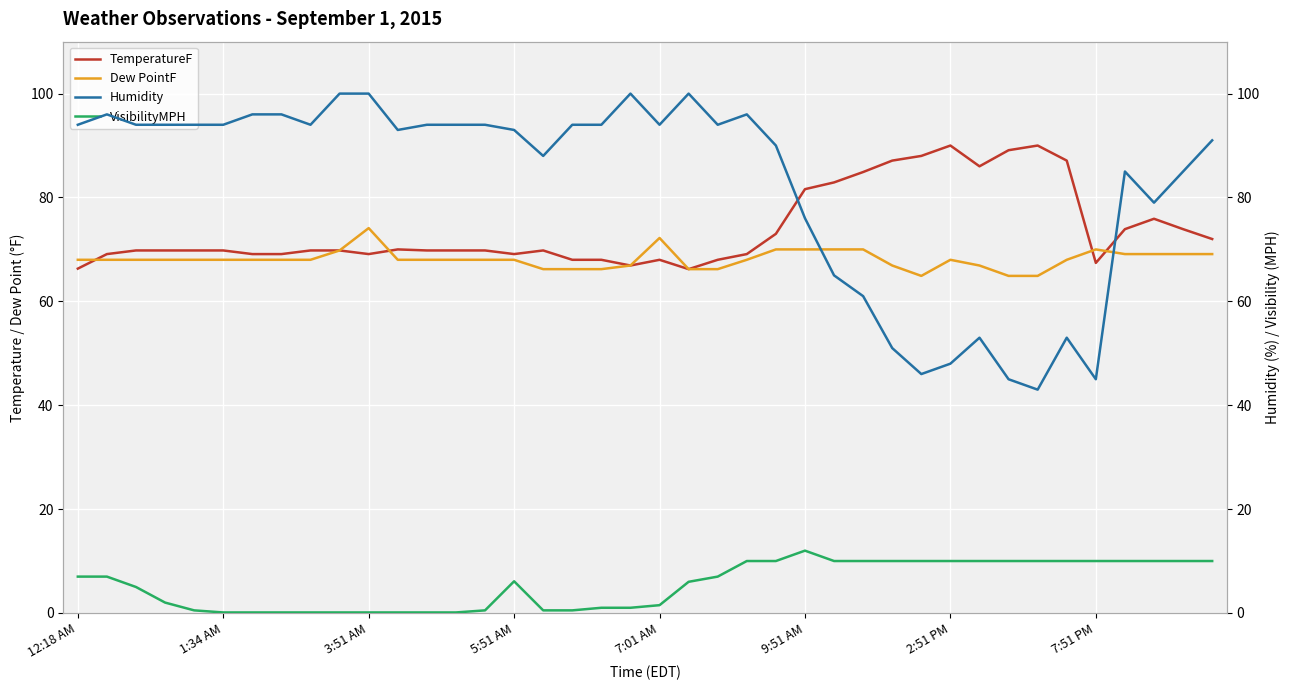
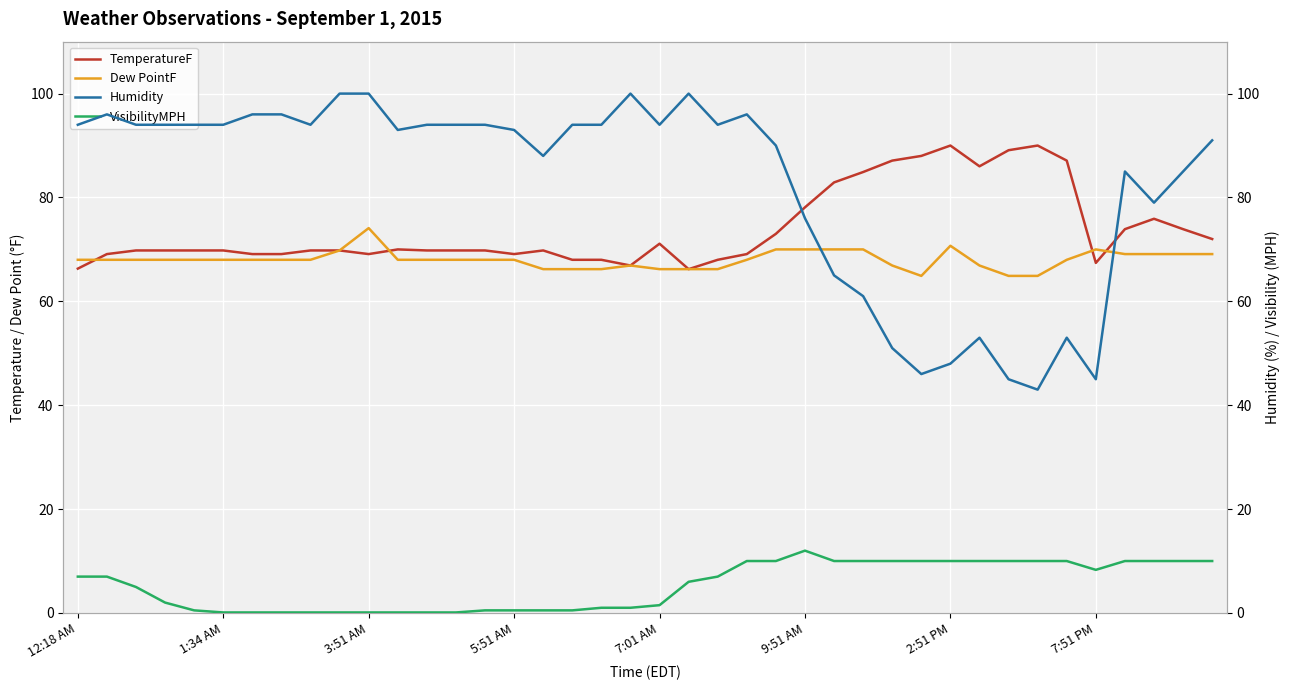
  {
    "TemperatureF": {
      "12:18 AM": 66,
      "1:34 AM": 70,
      "3:51 AM": 69,
      "5:51 AM": 69,
-     "7:01 AM": 68,
-     "9:51 AM": 82,
+     "7:01 AM": 71,
+     "9:51 AM": 78,
      "2:51 PM": 90,
      "7:51 PM": 67
    },
    "Dew PointF": {
      "12:18 AM": 68,
      "1:34 AM": 68,
      "3:51 AM": 74,
      "5:51 AM": 68,
-     "7:01 AM": 72,
+     "7:01 AM": 66,
      "9:51 AM": 70,
-     "2:51 PM": 68,
+     "2:51 PM": 71,
      "7:51 PM": 70
    },
    "Humidity": {
      "1:34 AM": 94,
      "3:51 AM": 100,
      "5:51 AM": 93,
      "7:01 AM": 94,
      "9:51 AM": 76,
      "2:51 PM": 48,
      "7:51 PM": 45
    },
    "VisibilityMPH": {
      "12:18 AM": 7,
      "1:34 AM": 0,
      "3:51 AM": 0,
-     "5:51 AM": 6,
+     "5:51 AM": 1,
      "7:01 AM": 2,
      "9:51 AM": 12,
      "2:51 PM": 10,
-     "7:51 PM": 10
+     "7:51 PM": 8
    }
  }
